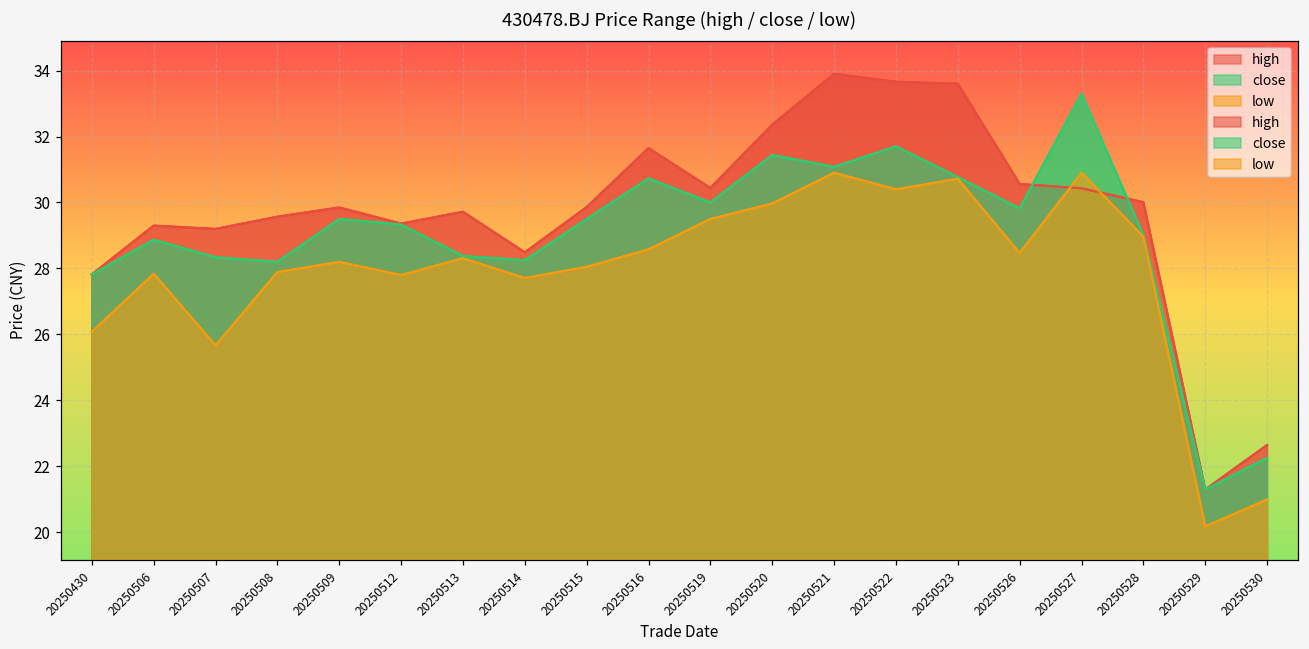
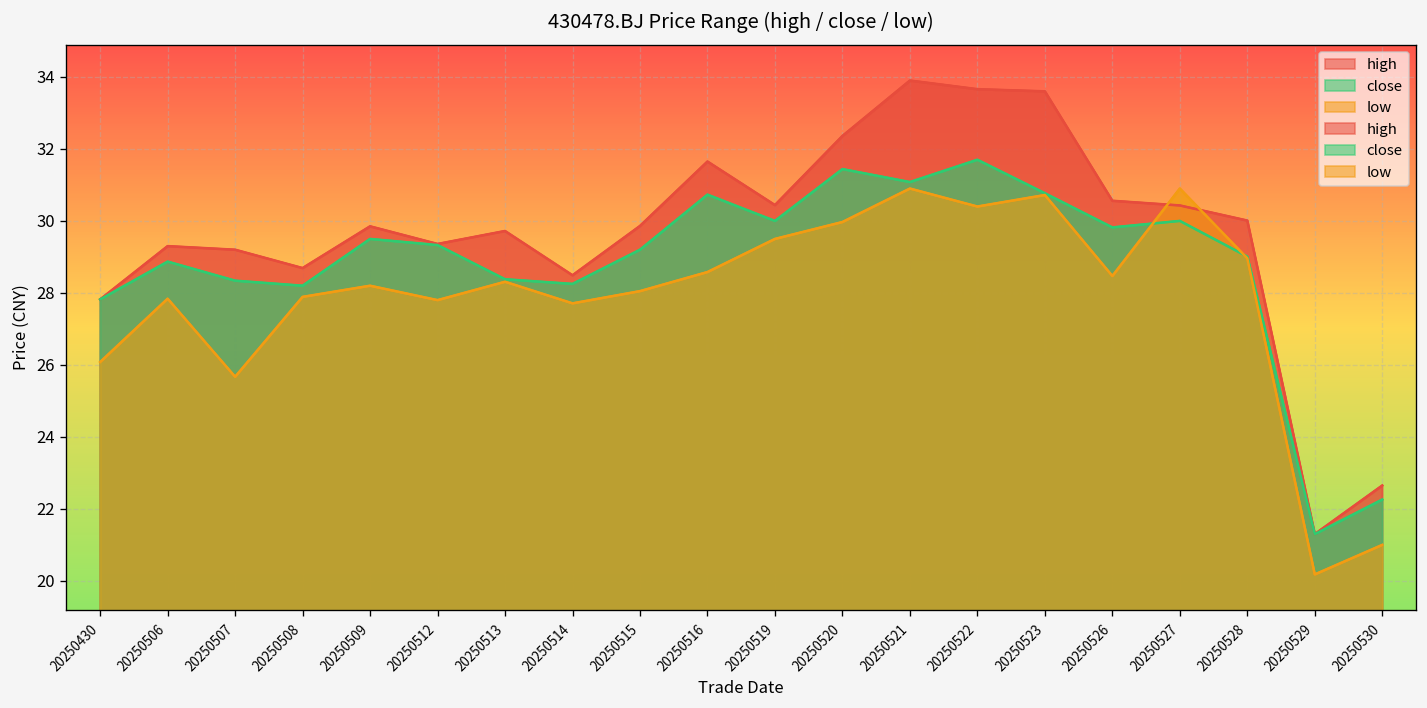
  {
    "high": {
      "20250506": 29.3,
      "20250507": 29.2,
-     "20250508": 29.6,
+     "20250508": 28.7,
      "20250509": 29.9,
      "20250513": 29.7,
      "20250514": 28.5,
      "20250515": 29.9,
      "20250516": 31.7,
      "20250519": 30.4,
      "20250520": 32.4,
      "20250521": 33.9,
      "20250522": 33.7,
      "20250523": 33.6,
      "20250526": 30.6,
      "20250527": 30.4,
      "20250528": 30.0,
      "20250530": 22.7
    },
    "close": {
      "20250506": 28.9,
      "20250507": 28.3,
      "20250508": 28.2,
      "20250509": 29.5,
      "20250514": 28.3,
-     "20250515": 29.5,
+     "20250515": 29.2,
      "20250516": 30.7,
      "20250519": 30.0,
      "20250520": 31.4,
      "20250521": 31.1,
      "20250522": 31.7,
      "20250526": 29.8,
-     "20250527": 33.3,
+     "20250527": 30.0,
      "20250530": 22.3
    },
    "low": {
      "20250430": 26.1,
      "20250506": 27.8,
      "20250507": 25.7,
      "20250508": 27.9,
      "20250509": 28.2,
      "20250512": 27.8,
      "20250514": 27.7,
      "20250515": 28.1,
      "20250516": 28.6,
      "20250519": 29.5,
      "20250520": 30.0,
      "20250521": 30.9,
      "20250522": 30.4,
      "20250526": 28.5,
      "20250527": 30.9,
      "20250529": 20.2,
      "20250530": 21.0
    }
  }
